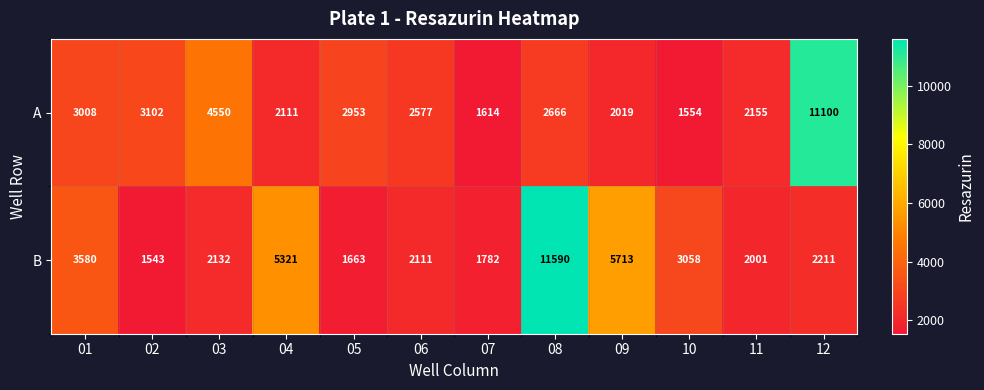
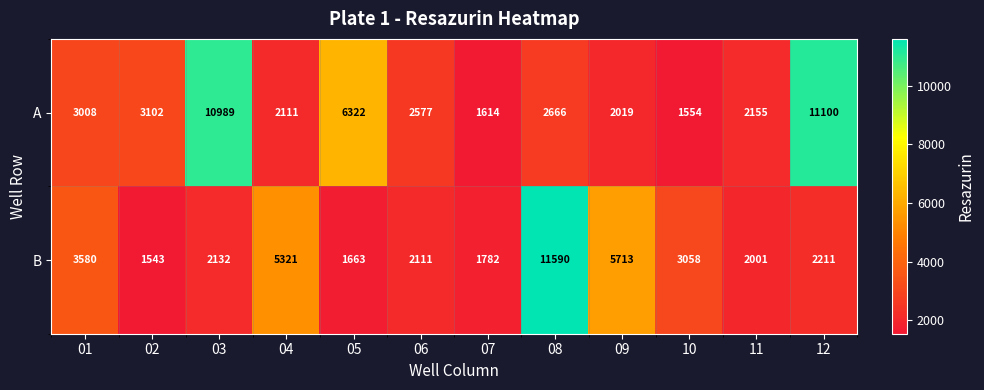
  {
    "A": {
      "01": 3008,
      "02": 3102,
-     "03": 4550,
+     "03": 10989,
      "04": 2111,
-     "05": 2953,
+     "05": 6322,
      "06": 2577,
      "07": 1614,
      "08": 2666,
      "09": 2019,
      "10": 1554,
      "11": 2155,
      "12": 11100
    },
    "B": {
      "01": 3580,
      "02": 1543,
      "03": 2132,
      "04": 5321,
      "05": 1663,
      "06": 2111,
      "07": 1782,
      "08": 11590,
      "09": 5713,
      "10": 3058,
      "11": 2001,
      "12": 2211
    }
  }
